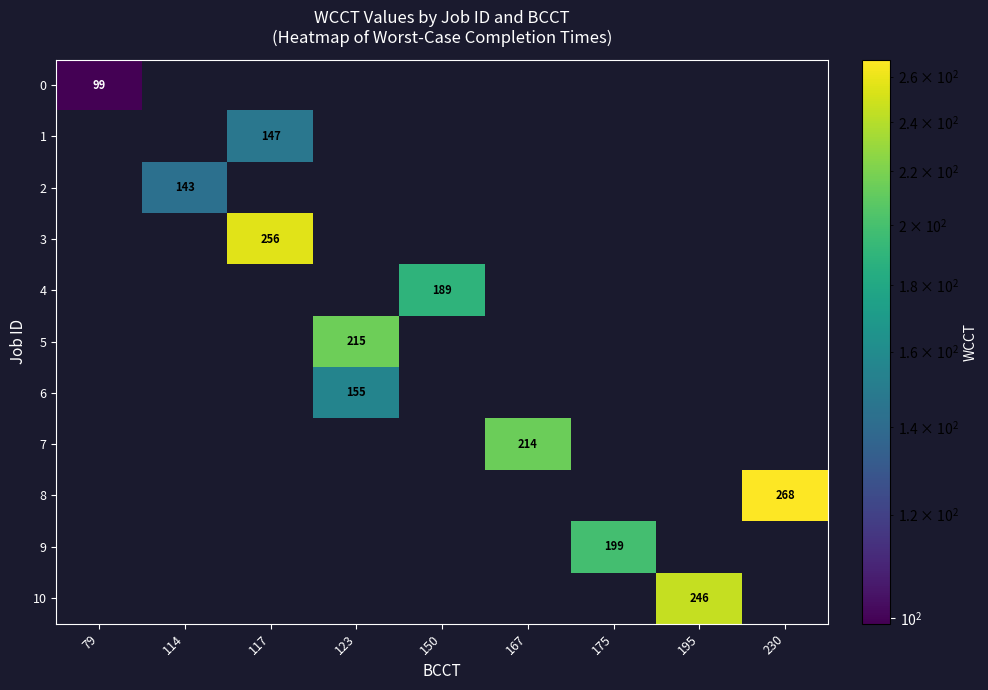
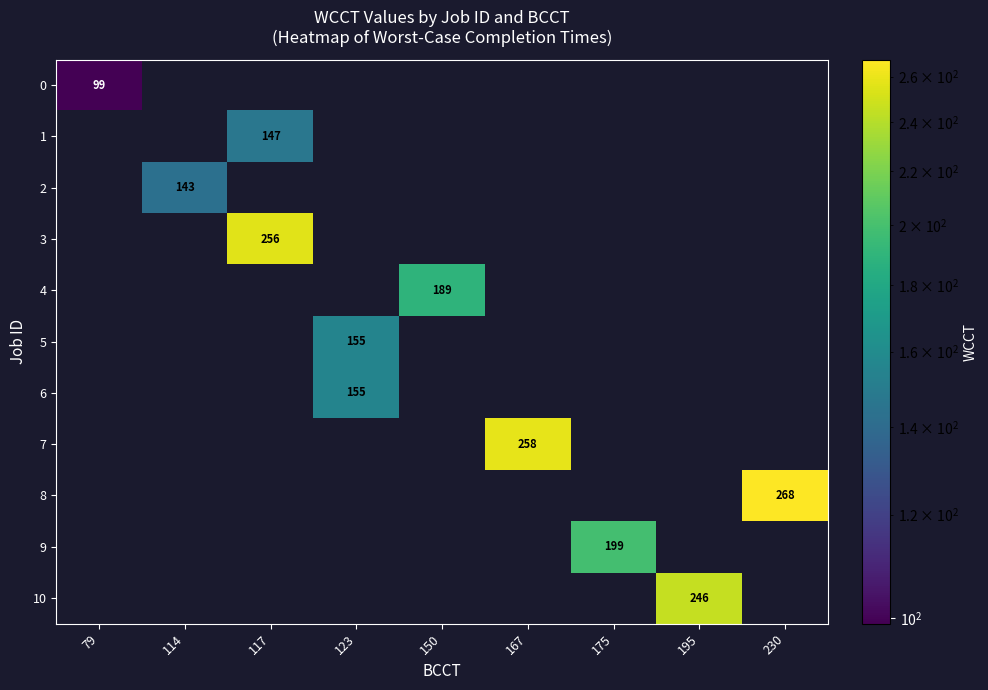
  {
    "0": {
      "79": 99
    },
    "1": {
      "117": 147
    },
    "2": {
      "114": 143
    },
    "3": {
      "117": 256
    },
    "4": {
      "150": 189
    },
    "5": {
-     "123": 215
+     "123": 155
    },
    "6": {
      "123": 155
    },
    "7": {
-     "167": 214
+     "167": 258
    },
    "8": {
      "230": 268
    },
    "9": {
      "175": 199
    },
    "10": {
      "195": 246
    }
  }
